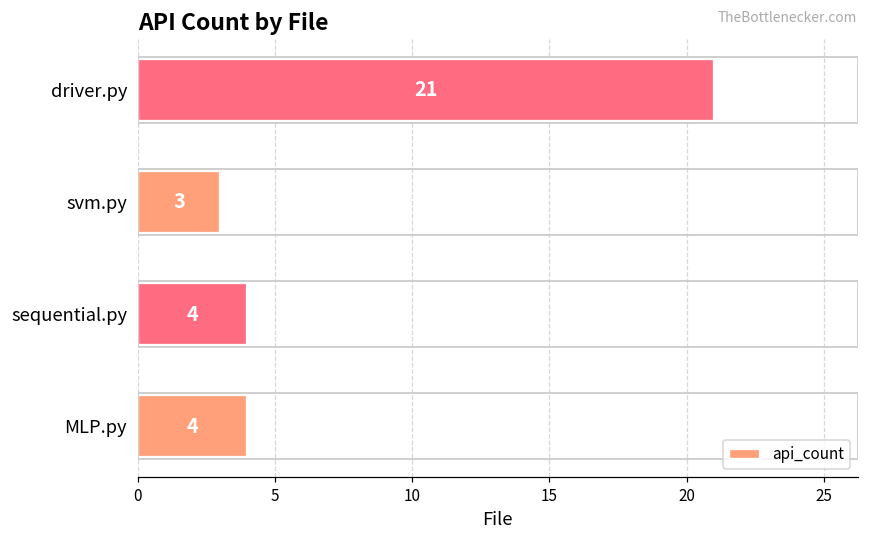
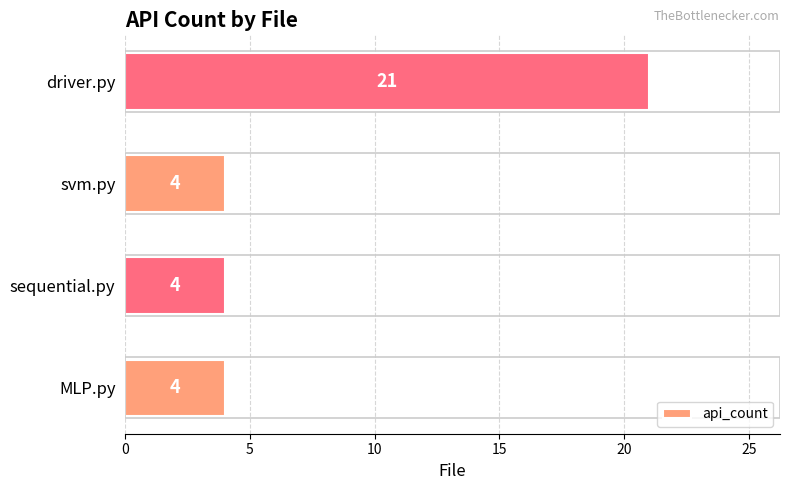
  {
    "driver.py": 21,
-   "svm.py": 3,
+   "svm.py": 4,
    "sequential.py": 4,
    "MLP.py": 4
  }
